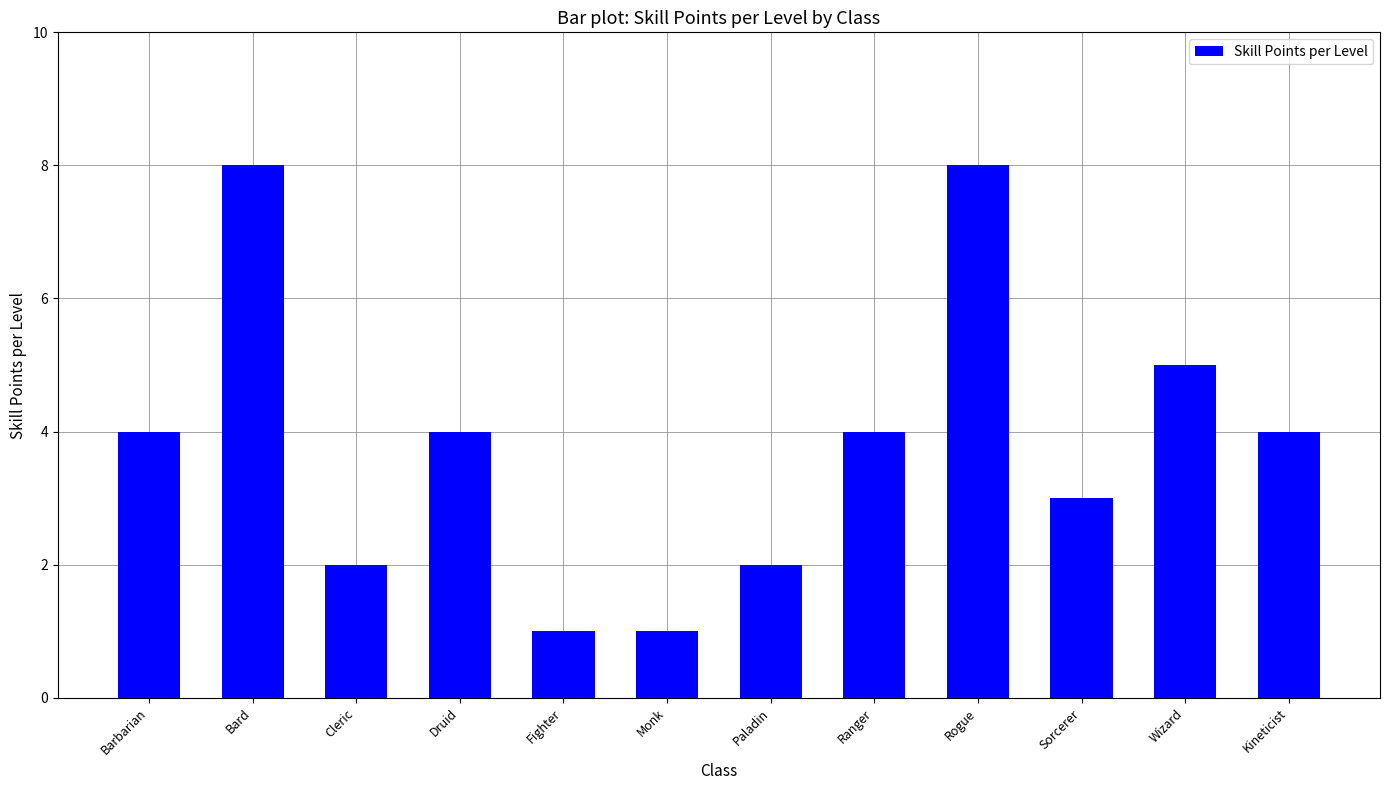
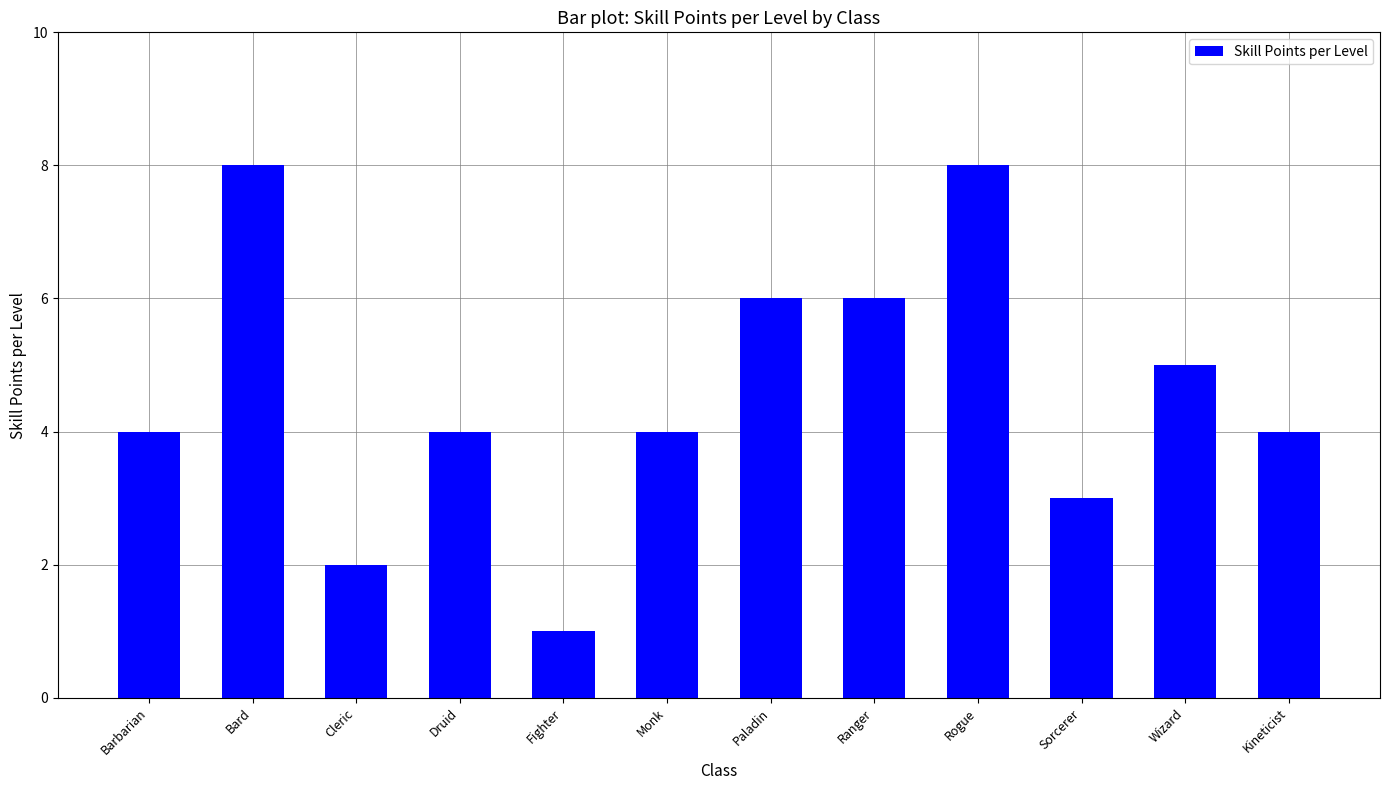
  {
    "Barbarian": 4,
    "Bard": 8,
    "Cleric": 2,
    "Druid": 4,
    "Fighter": 1,
-   "Monk": 1,
-   "Paladin": 2,
-   "Ranger": 4,
+   "Monk": 4,
+   "Paladin": 6,
+   "Ranger": 6,
    "Rogue": 8,
    "Sorcerer": 3,
    "Wizard": 5,
    "Kineticist": 4
  }
